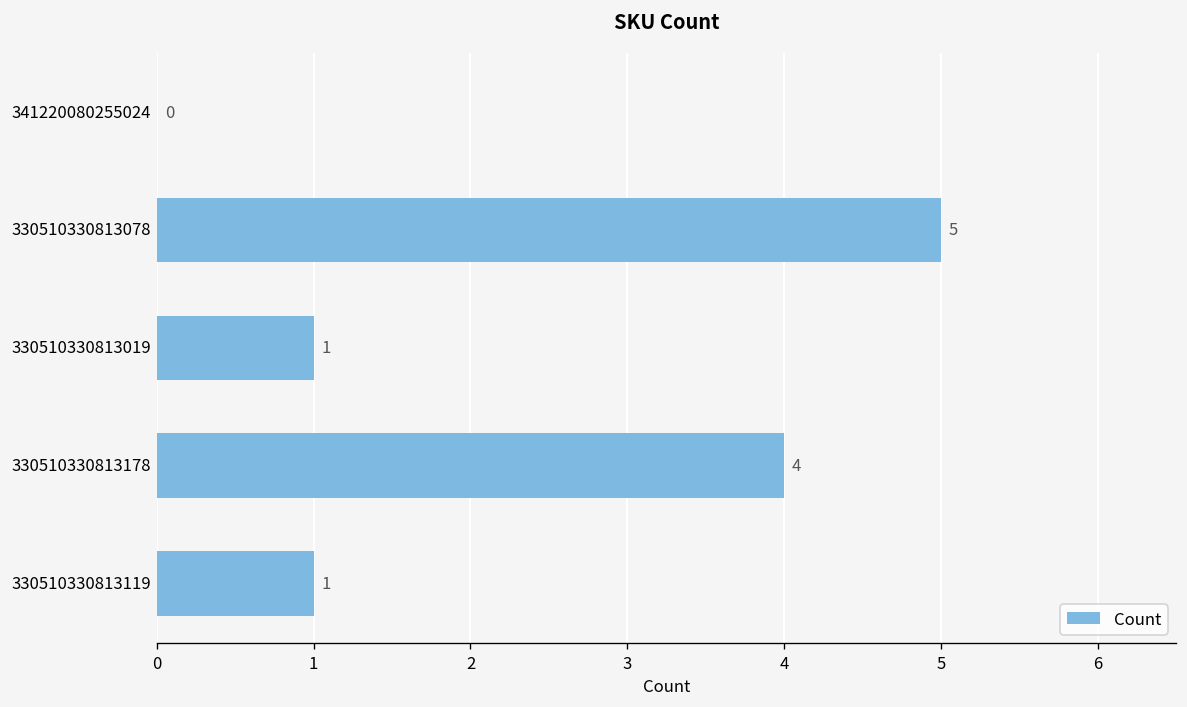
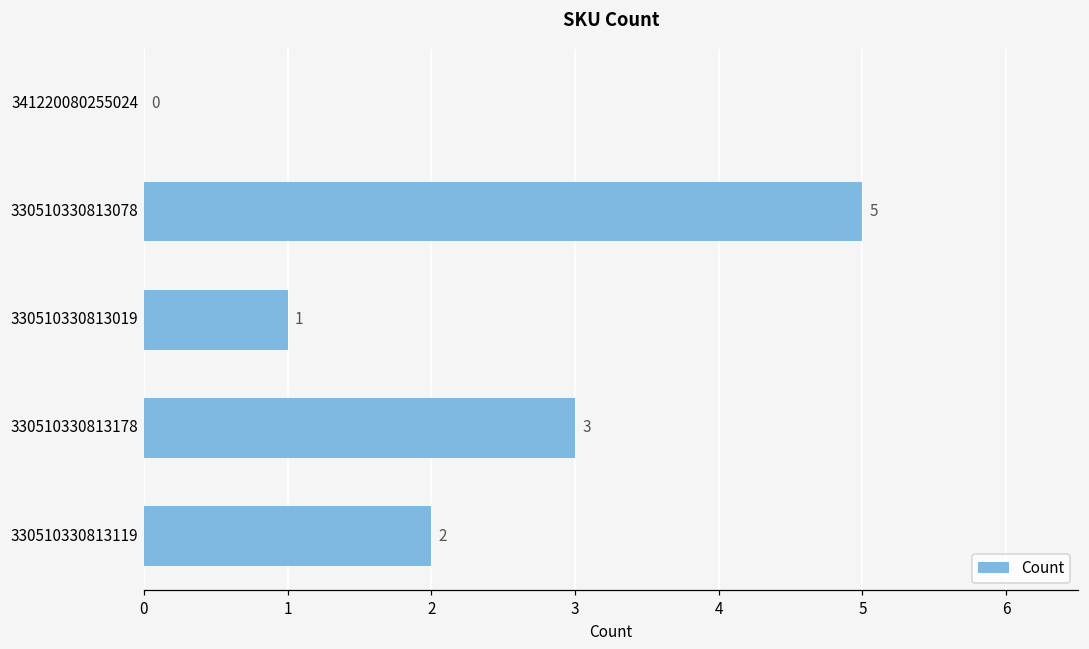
  {
    "341220080255024": 0,
    "330510330813078": 5,
    "330510330813019": 1,
-   "330510330813178": 4,
-   "330510330813119": 1
+   "330510330813178": 3,
+   "330510330813119": 2
  }
